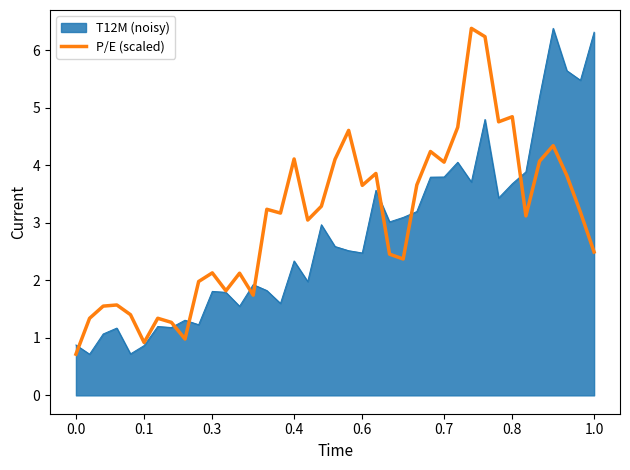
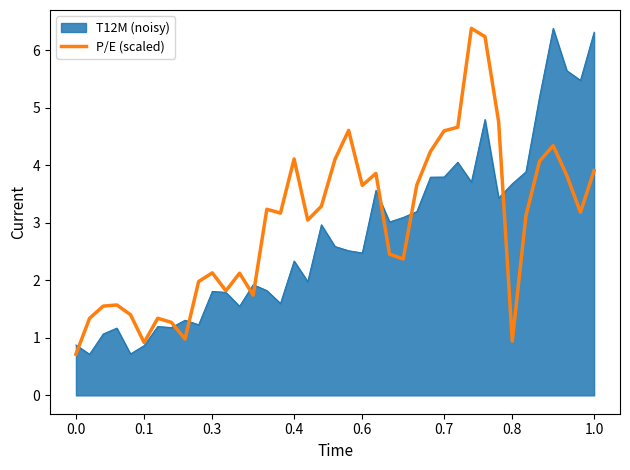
  {
    "T12M (noisy)": {
      "0.0": 0.9,
      "0.1": 0.9,
      "0.3": 1.8,
      "0.4": 2.3,
      "0.6": 2.5,
      "0.7": 3.8,
      "0.8": 3.7,
      "1.0": 6.3
    },
    "P/E (scaled)": {
      "0.0": 0.7,
      "0.1": 0.9,
      "0.3": 2.1,
      "0.4": 4.1,
      "0.6": 3.6,
-     "0.7": 4.1,
-     "0.8": 4.8,
-     "1.0": 2.5
+     "0.7": 4.6,
+     "0.8": 0.9,
+     "1.0": 3.9
    }
  }
